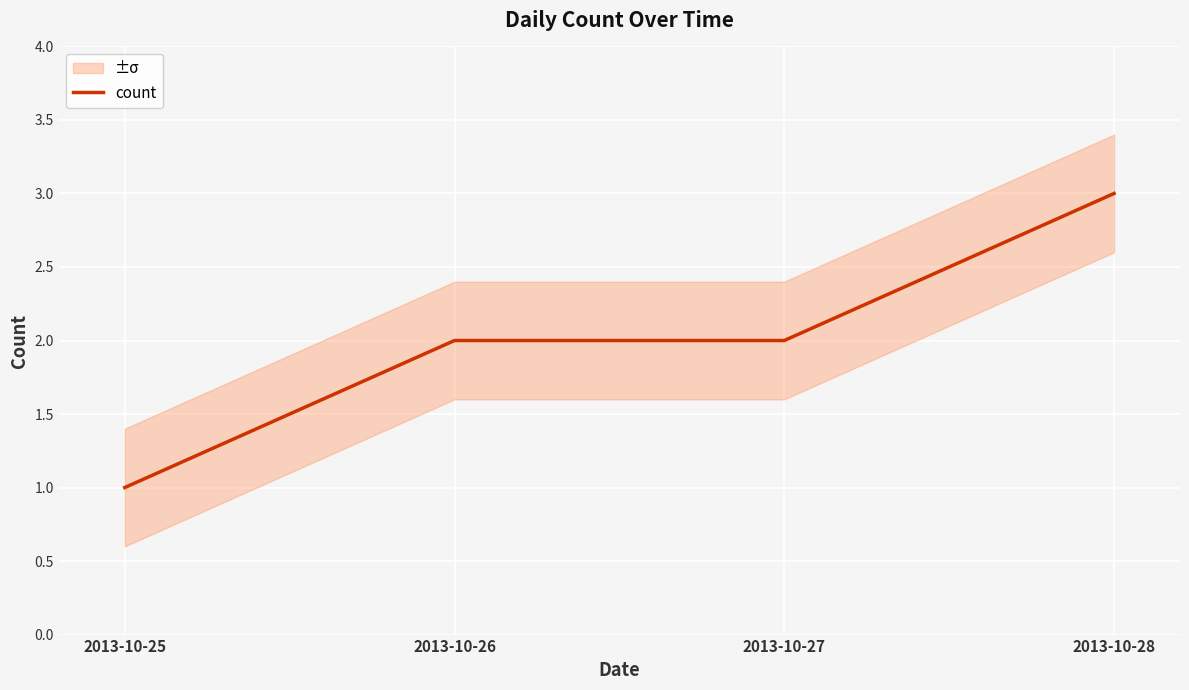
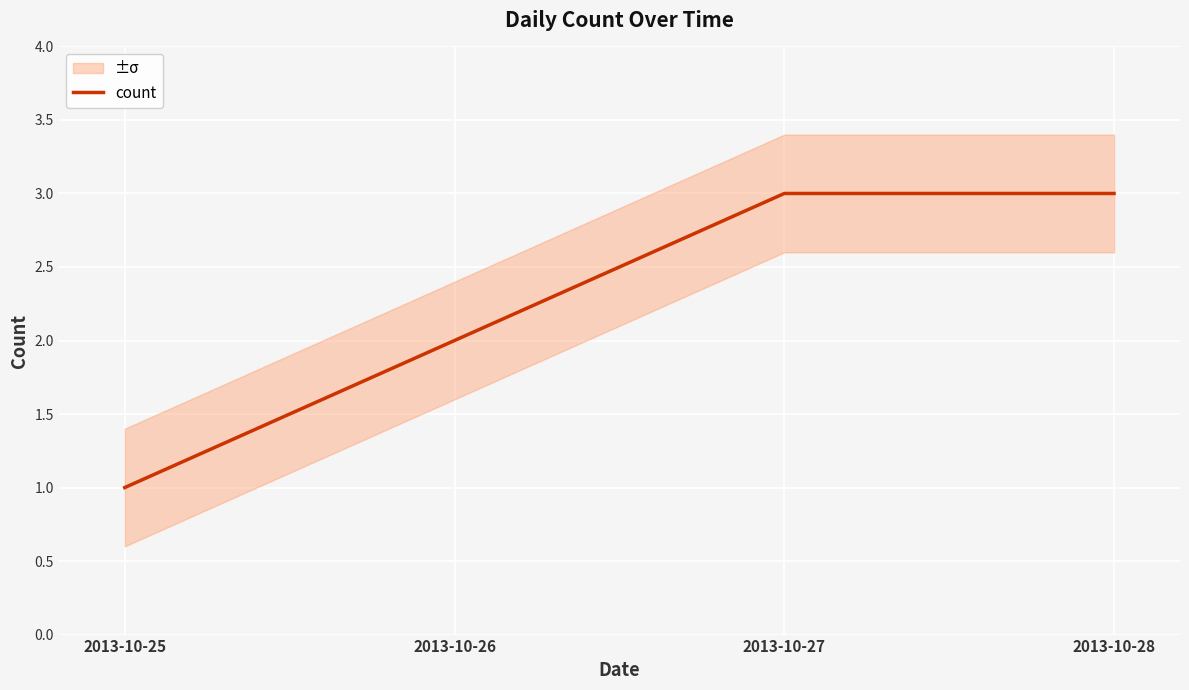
  {
    "count": {
      "2013-10-25": 1,
      "2013-10-26": 2,
-     "2013-10-27": 2,
+     "2013-10-27": 3,
      "2013-10-28": 3
    }
  }
